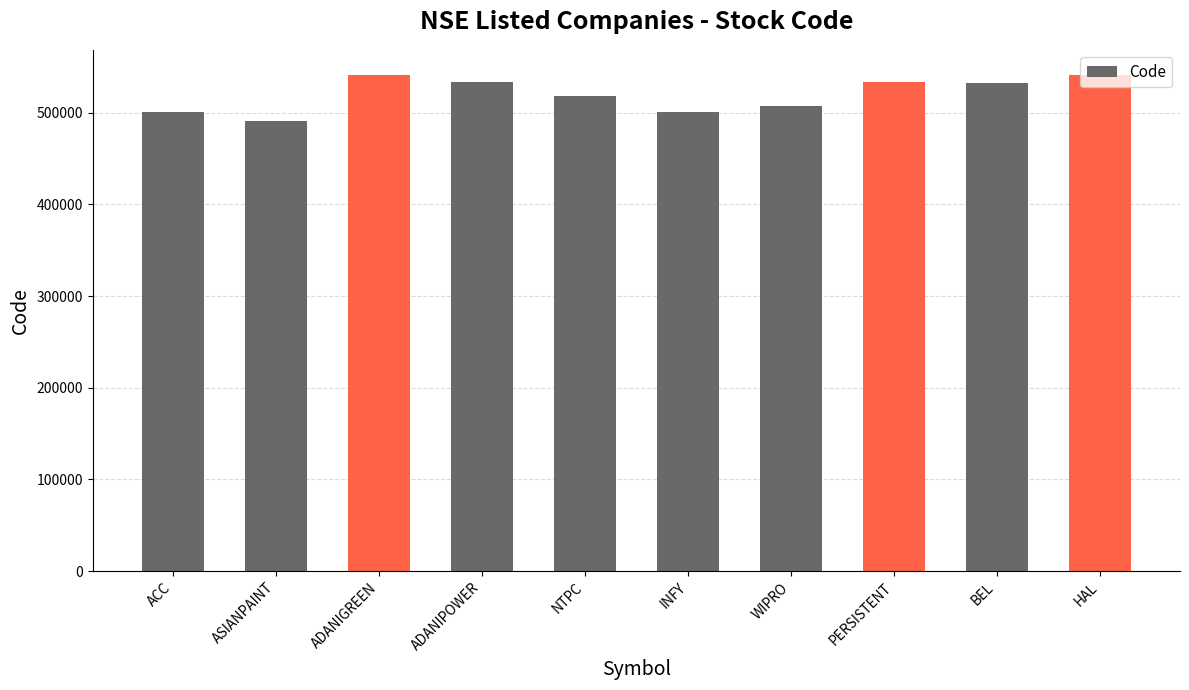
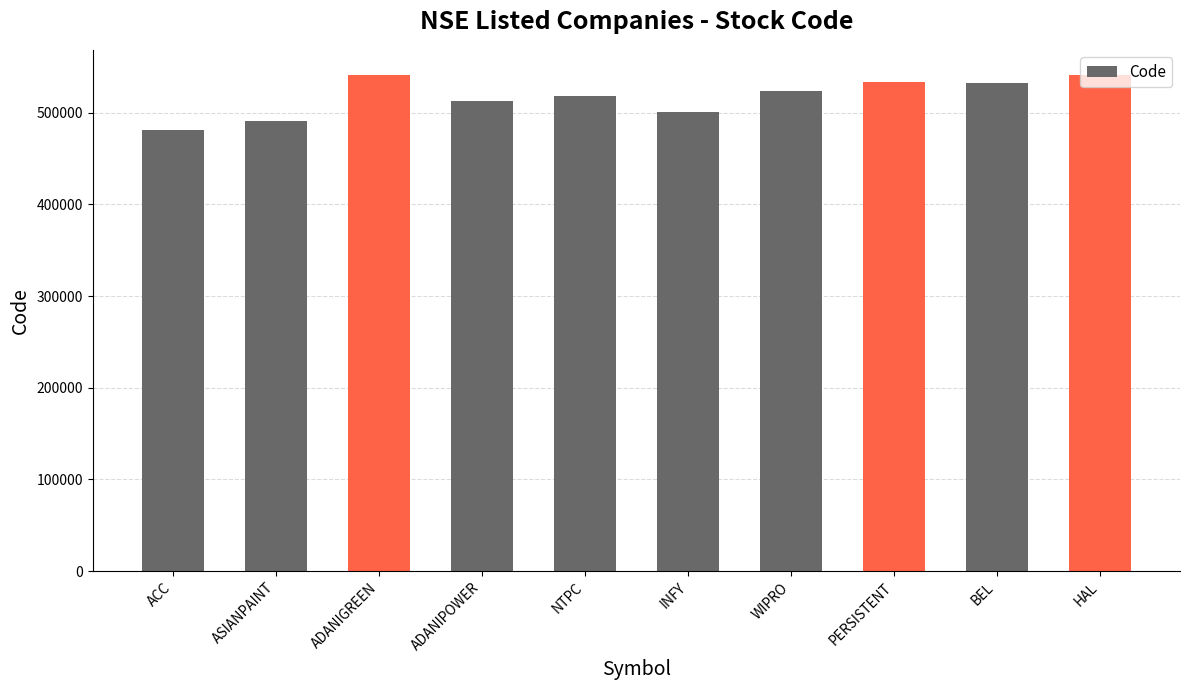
  {
-   "ACC": 500000,
+   "ACC": 480000,
    "ASIANPAINT": 490000,
    "ADANIGREEN": 540000,
-   "ADANIPOWER": 530000,
+   "ADANIPOWER": 510000,
    "NTPC": 520000,
    "INFY": 500000,
-   "WIPRO": 510000,
+   "WIPRO": 520000,
    "PERSISTENT": 530000,
    "BEL": 530000
  }
